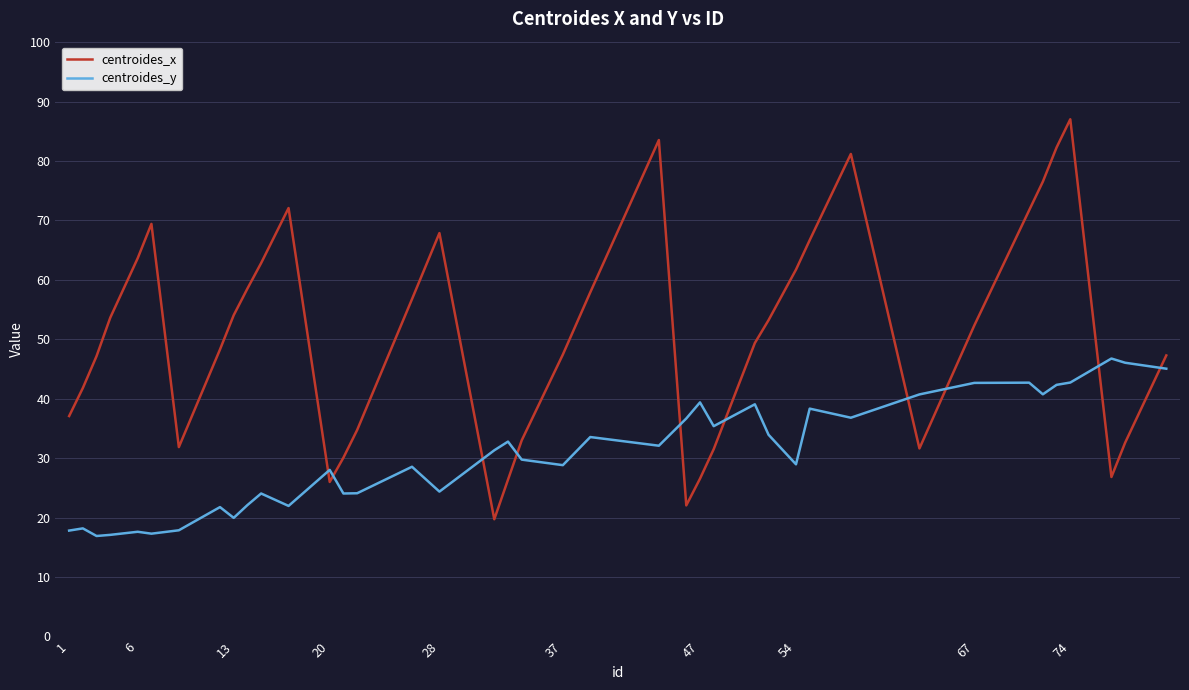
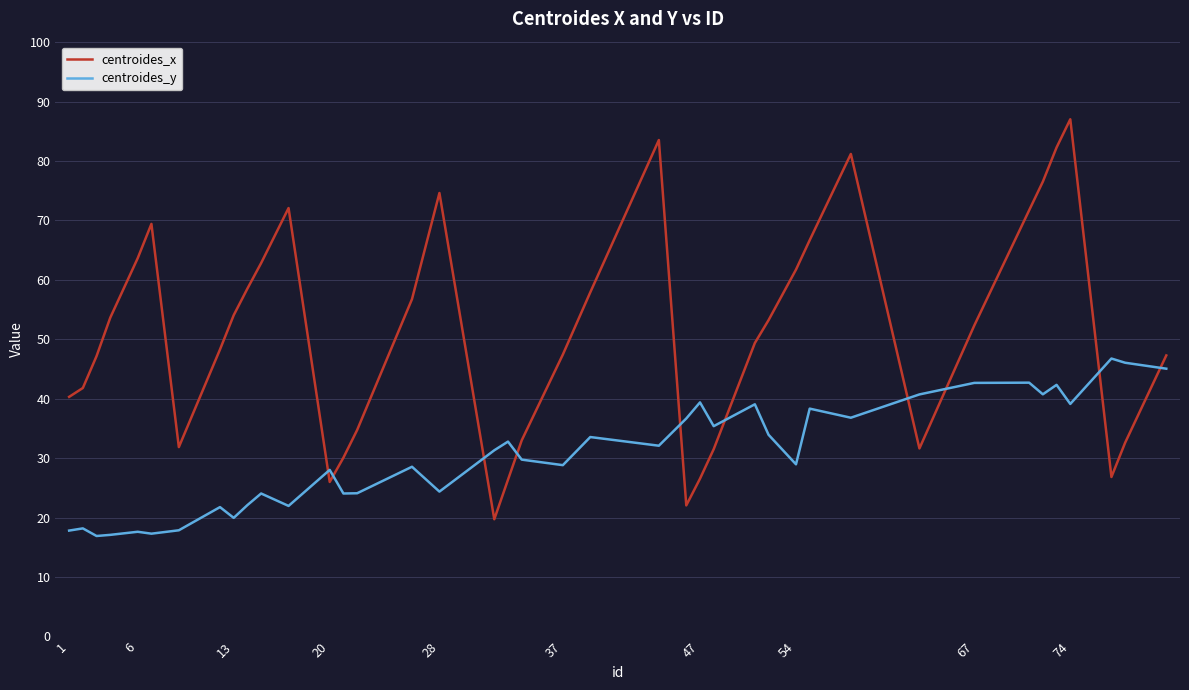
  {
    "centroides_x": {
-     "1": 37,
+     "1": 40,
      "6": 64,
      "13": 54,
      "20": 26,
-     "28": 68,
+     "28": 75,
      "37": 47,
      "47": 27,
      "54": 62,
      "67": 52,
      "74": 87
    },
    "centroides_y": {
      "1": 18,
      "6": 18,
      "13": 20,
      "20": 28,
      "28": 24,
      "37": 29,
      "47": 39,
      "54": 29,
      "67": 43,
-     "74": 43
+     "74": 39
    }
  }
